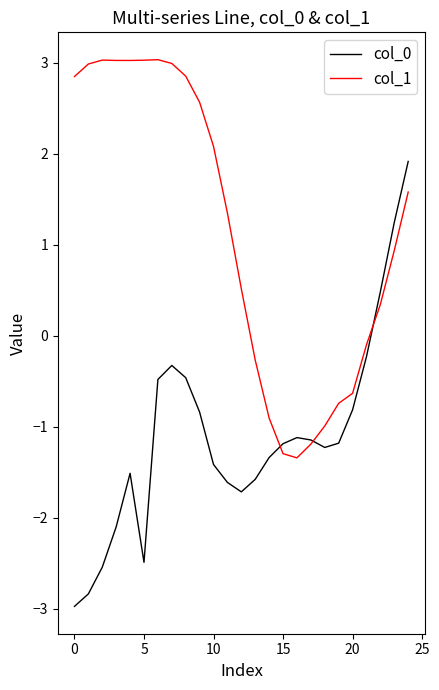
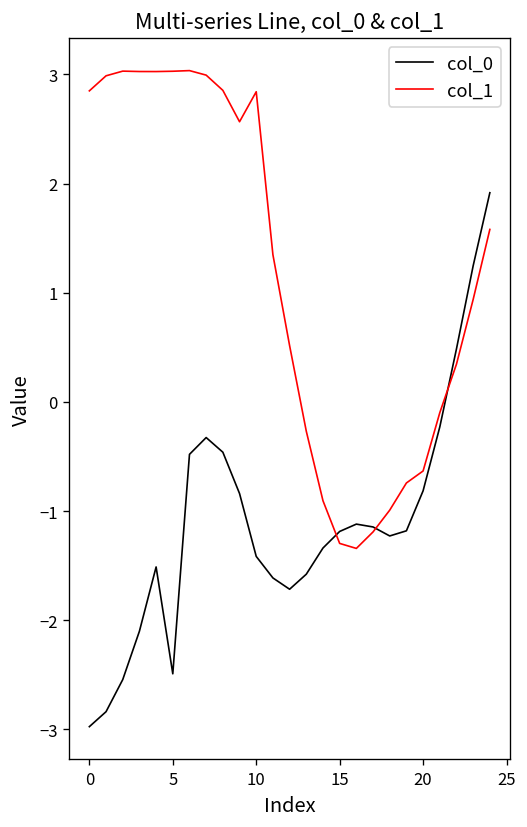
  {
    "col_0": {
      "0": -3.0,
      "5": -2.5,
      "10": -1.4,
      "15": -1.2,
      "20": -0.8
    },
    "col_1": {
      "0": 2.9,
      "5": 3.0,
-     "10": 2.1,
+     "10": 2.8,
      "15": -1.3,
      "20": -0.6
    }
  }
